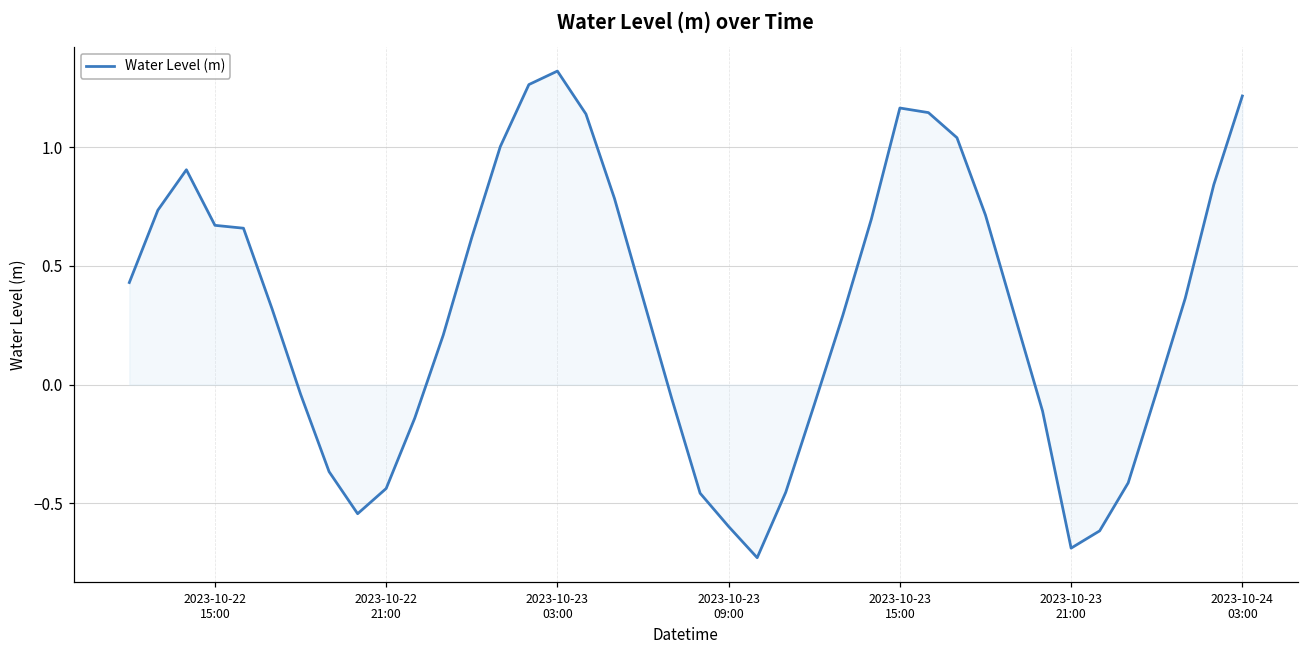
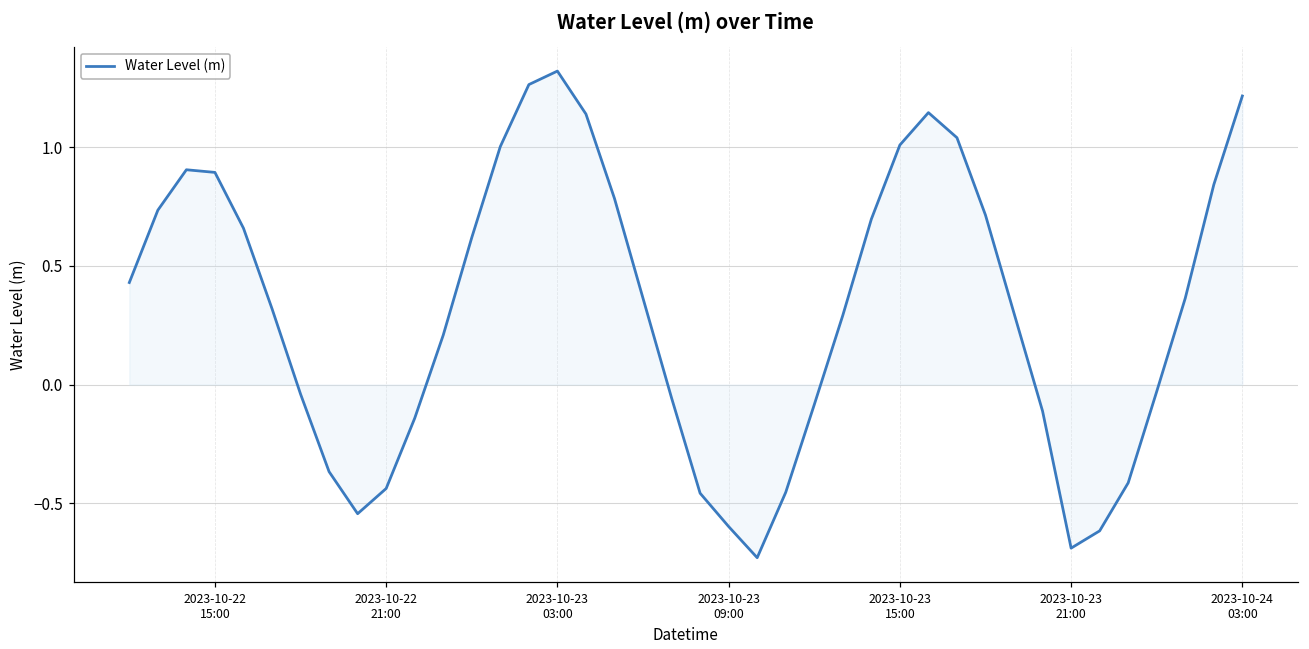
  {
    "Water Level (m)": {
-     "2023-10-22 15:00": 0.67,
+     "2023-10-22 15:00": 0.89,
      "2023-10-22 21:00": -0.44,
      "2023-10-23 09:00": -0.60,
-     "2023-10-23 15:00": 1.16,
+     "2023-10-23 15:00": 1.01,
      "2023-10-23 21:00": -0.69
    }
  }
